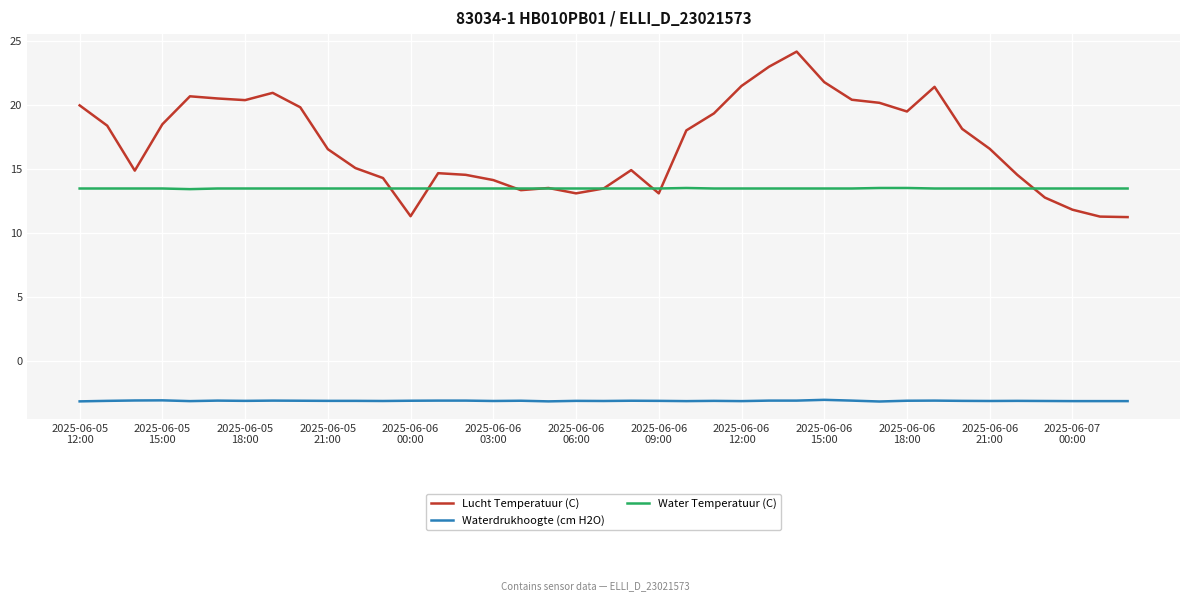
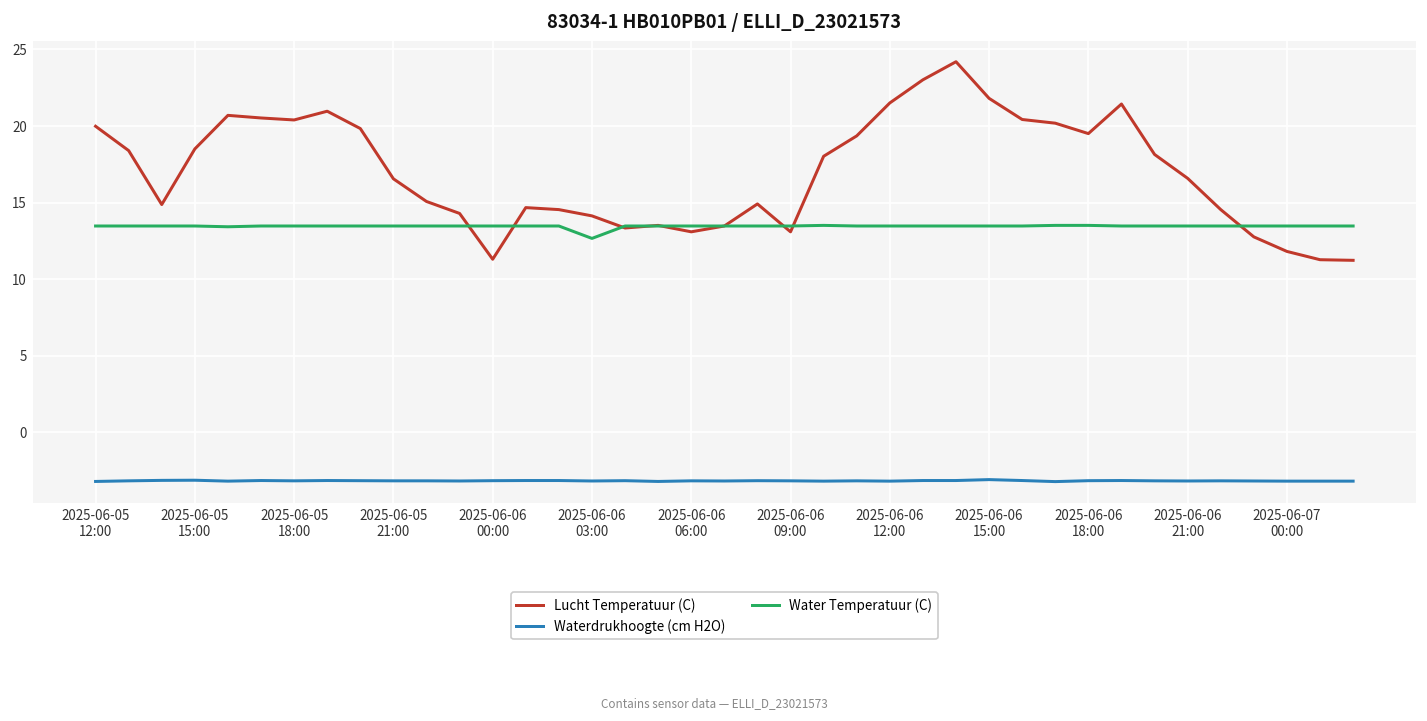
  {
    "Lucht Temperatuur (C)": {
      "2025-06-05 12:00": 20.0,
      "2025-06-05 15:00": 18.5,
      "2025-06-05 18:00": 20.4,
      "2025-06-05 21:00": 16.6,
      "2025-06-06 00:00": 11.3,
      "2025-06-06 03:00": 14.1,
      "2025-06-06 06:00": 13.1,
      "2025-06-06 09:00": 13.1,
      "2025-06-06 12:00": 21.5,
      "2025-06-06 15:00": 21.8,
      "2025-06-06 18:00": 19.5,
      "2025-06-06 21:00": 16.6,
      "2025-06-07 00:00": 11.8
    },
    "Waterdrukhoogte (cm H2O)": {
      "2025-06-05 12:00": -3.2,
      "2025-06-05 15:00": -3.1,
      "2025-06-05 18:00": -3.2,
      "2025-06-05 21:00": -3.2,
      "2025-06-06 00:00": -3.2,
      "2025-06-06 03:00": -3.2,
      "2025-06-06 06:00": -3.2,
      "2025-06-06 09:00": -3.2,
      "2025-06-06 12:00": -3.2,
      "2025-06-06 15:00": -3.1,
      "2025-06-06 18:00": -3.2,
      "2025-06-06 21:00": -3.2,
      "2025-06-07 00:00": -3.2
    },
    "Water Temperatuur (C)": {
      "2025-06-05 12:00": 13.5,
      "2025-06-05 15:00": 13.5,
      "2025-06-05 18:00": 13.5,
      "2025-06-05 21:00": 13.5,
      "2025-06-06 00:00": 13.5,
-     "2025-06-06 03:00": 13.5,
+     "2025-06-06 03:00": 12.7,
      "2025-06-06 06:00": 13.5,
      "2025-06-06 09:00": 13.5,
      "2025-06-06 12:00": 13.5,
      "2025-06-06 15:00": 13.5,
      "2025-06-06 18:00": 13.5,
      "2025-06-06 21:00": 13.5,
      "2025-06-07 00:00": 13.5
    }
  }
